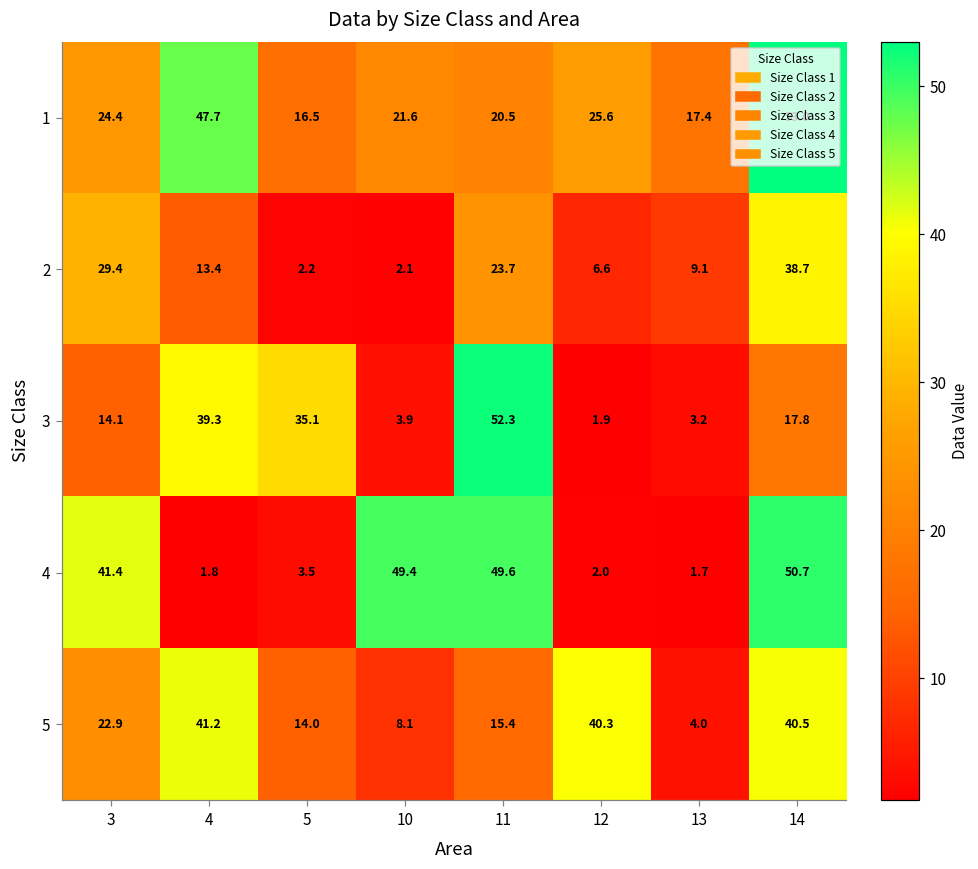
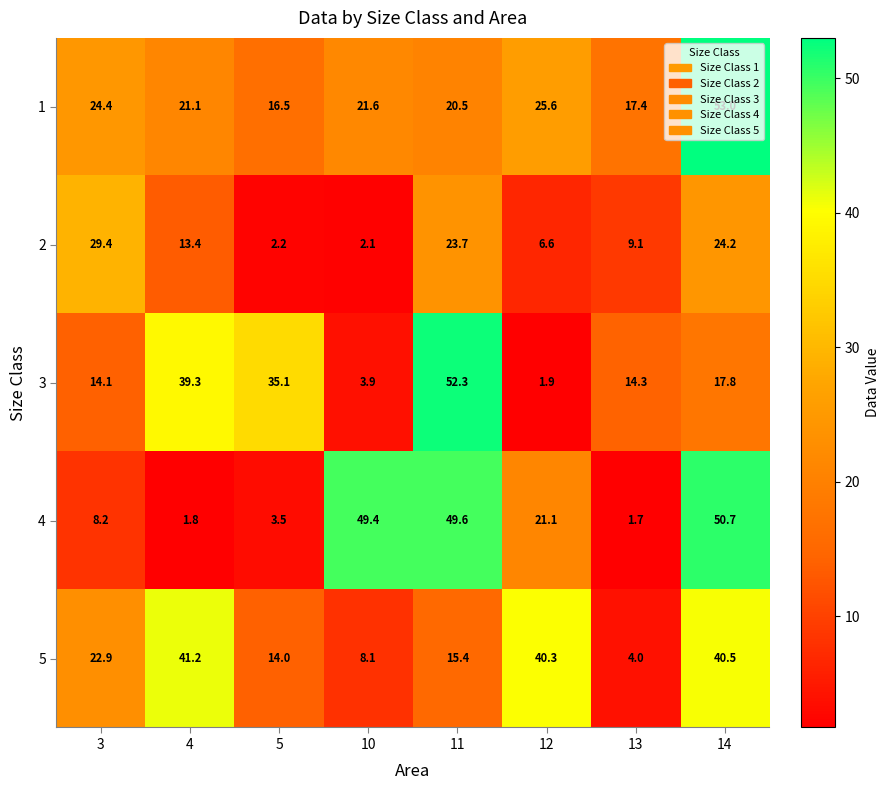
  {
    "1": {
      "3": 24.4,
-     "4": 47.7,
+     "4": 21.1,
      "5": 16.5,
      "10": 21.6,
      "11": 20.5,
      "12": 25.6,
      "13": 17.4
    },
    "2": {
      "3": 29.4,
      "4": 13.4,
      "5": 2.2,
      "10": 2.1,
      "11": 23.7,
      "12": 6.6,
      "13": 9.1,
-     "14": 38.7
+     "14": 24.2
    },
    "3": {
      "3": 14.1,
      "4": 39.3,
      "5": 35.1,
      "10": 3.9,
      "11": 52.3,
      "12": 1.9,
-     "13": 3.2,
+     "13": 14.3,
      "14": 17.8
    },
    "4": {
-     "3": 41.4,
+     "3": 8.2,
      "4": 1.8,
      "5": 3.5,
      "10": 49.4,
      "11": 49.6,
-     "12": 2.0,
+     "12": 21.1,
      "13": 1.7,
      "14": 50.7
    },
    "5": {
      "3": 22.9,
      "4": 41.2,
      "5": 14.0,
      "10": 8.1,
      "11": 15.4,
      "12": 40.3,
      "13": 4.0,
      "14": 40.5
    }
  }
